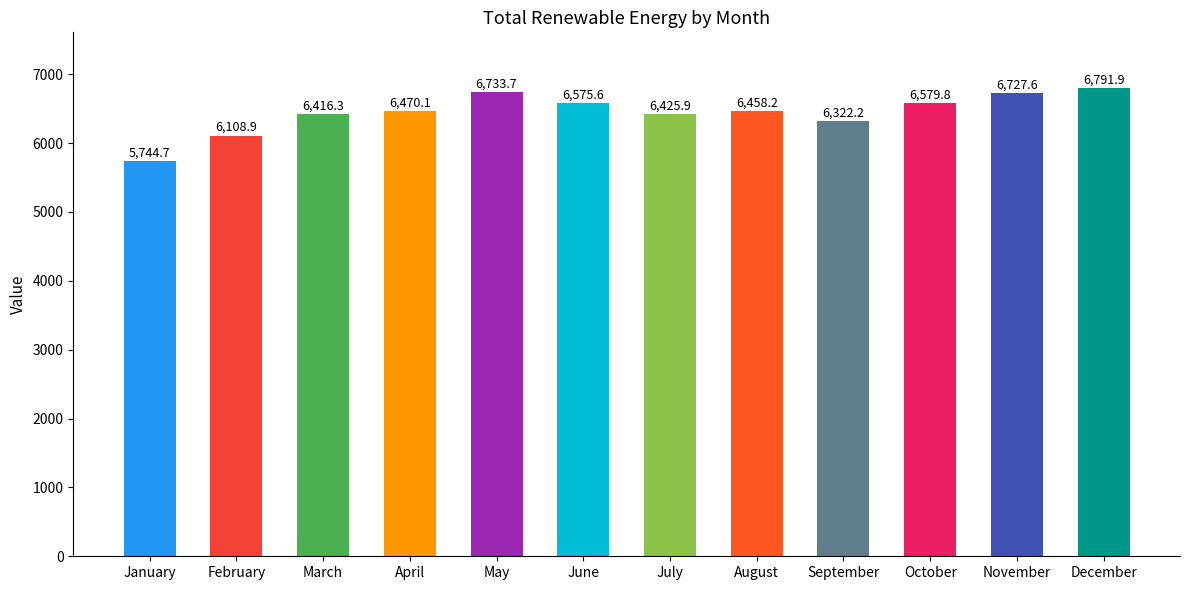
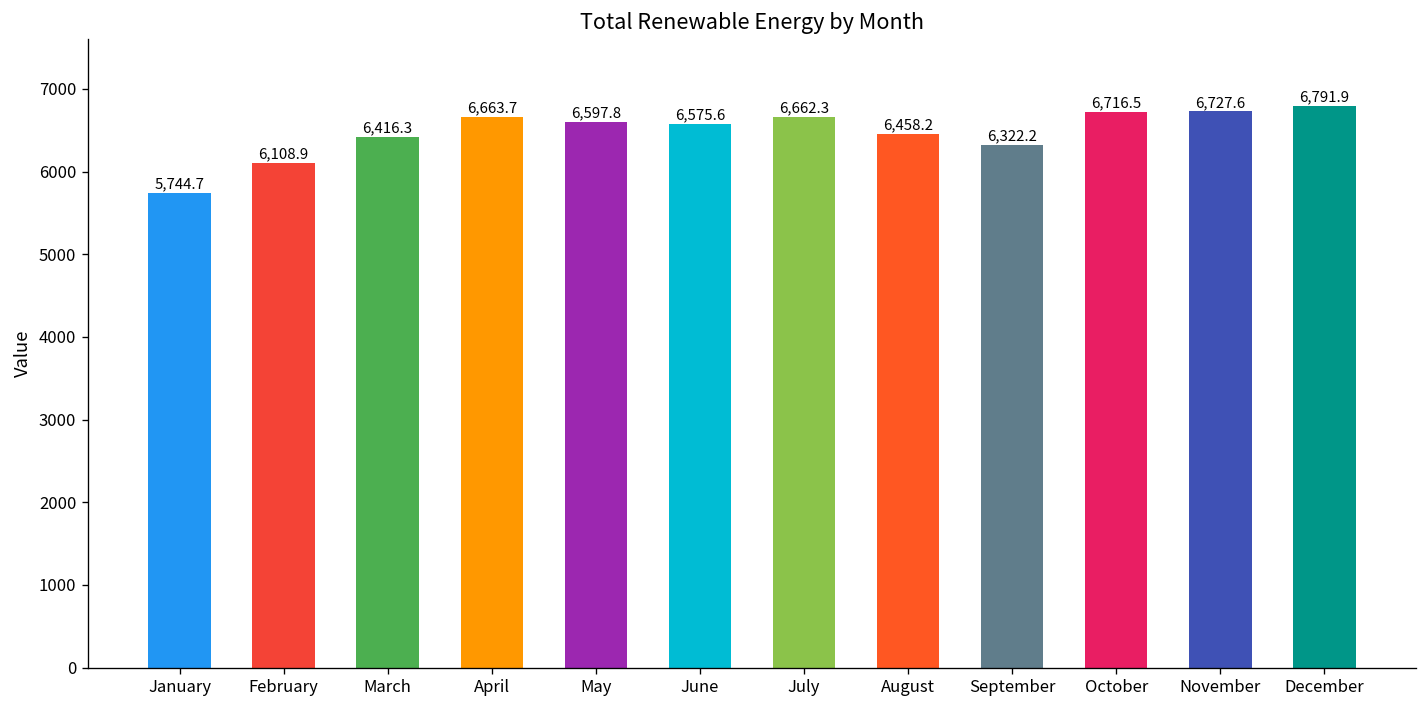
  {
    "January": "5,744.7",
    "February": "6,108.9",
    "March": "6,416.3",
-   "April": "6,470.1",
-   "May": "6,733.7",
+   "April": "6,663.7",
+   "May": "6,597.8",
    "June": "6,575.6",
-   "July": "6,425.9",
+   "July": "6,662.3",
    "August": "6,458.2",
    "September": "6,322.2",
-   "October": "6,579.8",
+   "October": "6,716.5",
    "November": "6,727.6",
    "December": "6,791.9"
  }
